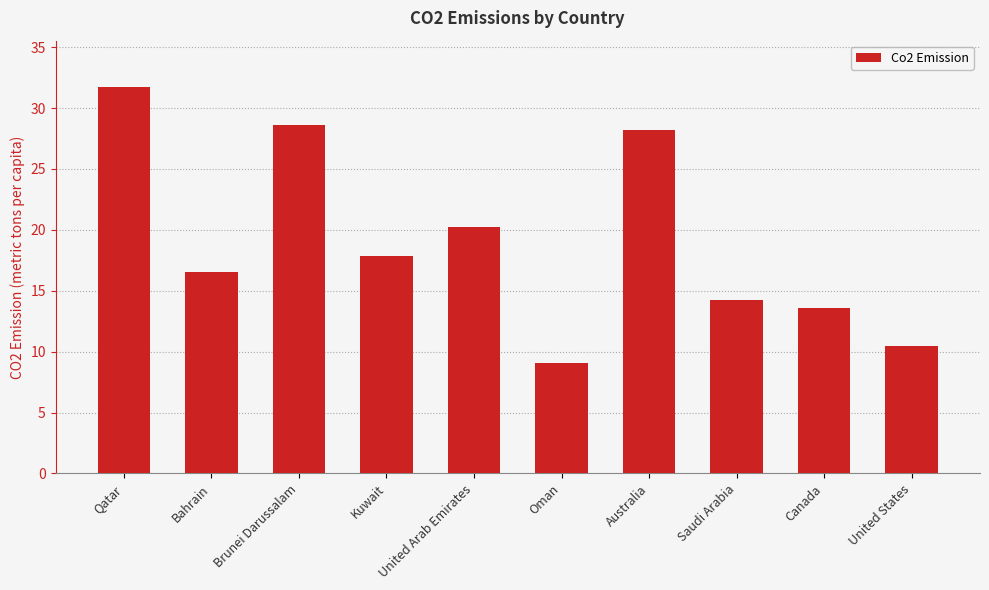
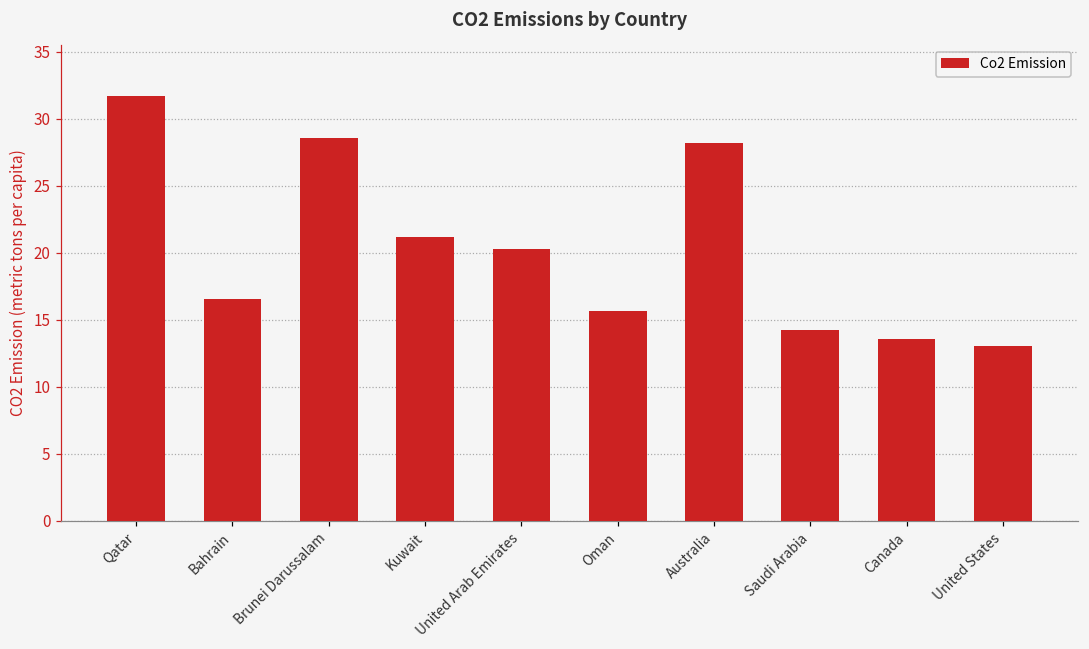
  {
    "Qatar": 31.7,
    "Bahrain": 16.6,
    "Brunei Darussalam": 28.6,
-   "Kuwait": 17.8,
+   "Kuwait": 21.2,
    "United Arab Emirates": 20.3,
-   "Oman": 9.1,
+   "Oman": 15.6,
    "Australia": 28.2,
    "Saudi Arabia": 14.3,
    "Canada": 13.6,
-   "United States": 10.4
+   "United States": 13.0
  }
